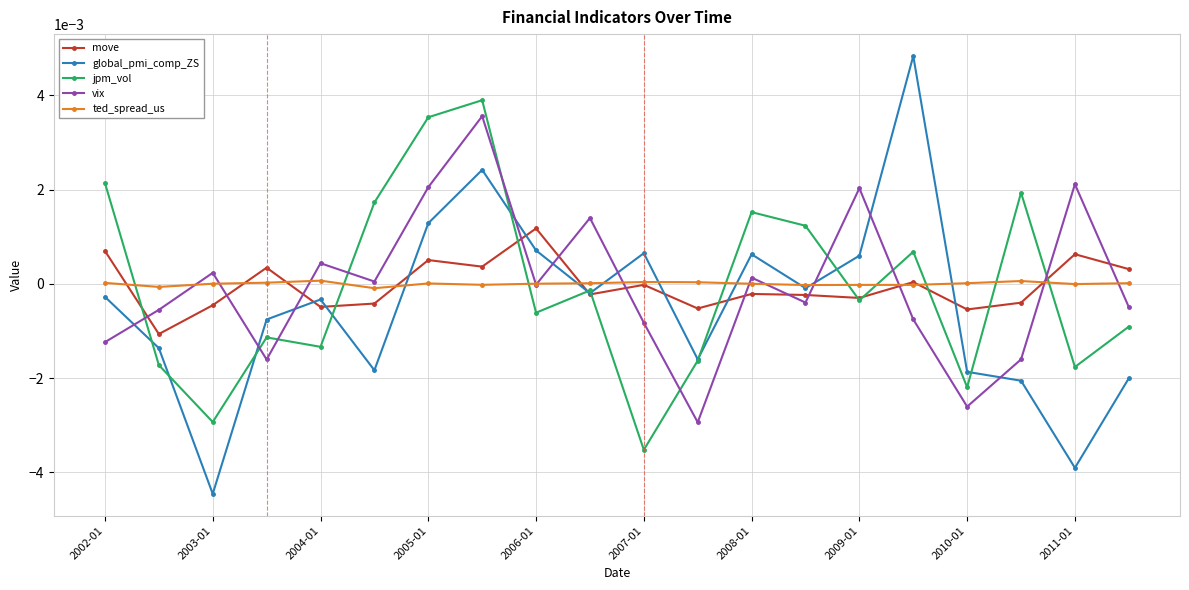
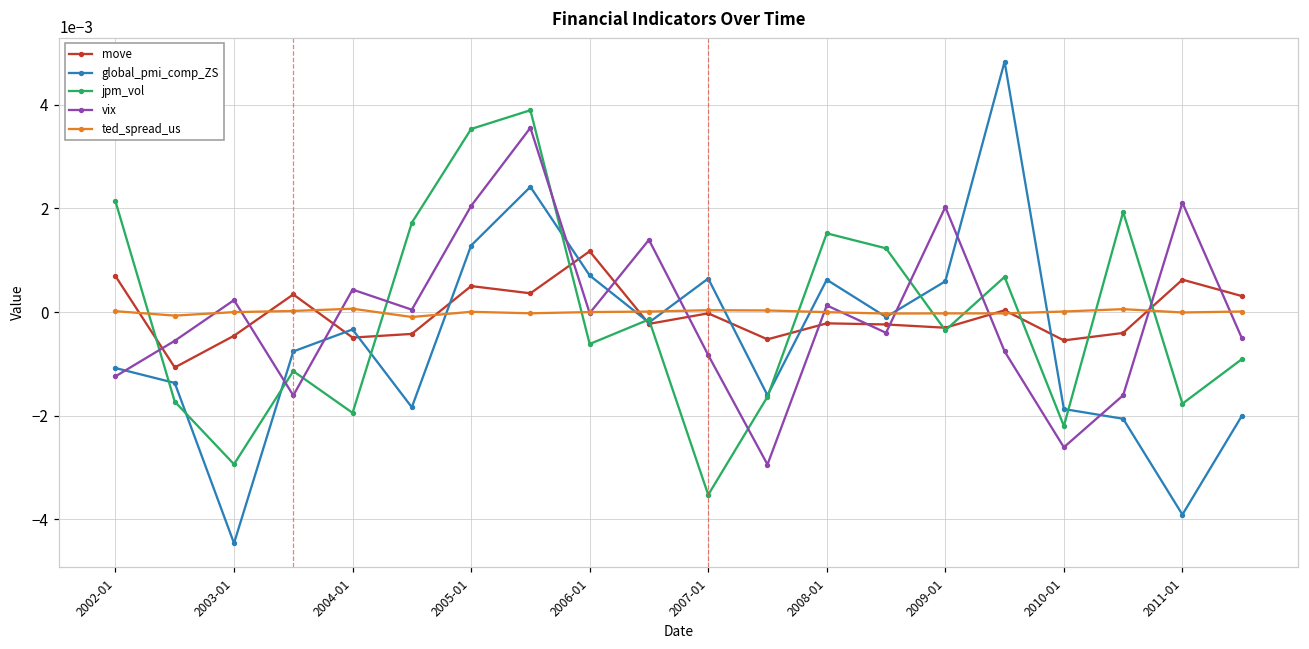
  {
    "move": {
      "2002-01": 0.0007,
      "2003-01": -0.0005,
      "2004-01": -0.0005,
      "2005-01": 0.0005,
      "2006-01": 0.0012,
      "2007-01": 0.0000,
      "2008-01": -0.0002,
      "2010-01": -0.0005,
      "2011-01": 0.0006
    },
    "global_pmi_comp_ZS": {
-     "2002-01": -0.0003,
+     "2002-01": -0.0011,
      "2003-01": -0.0045,
      "2004-01": -0.0003,
      "2005-01": 0.0013,
      "2006-01": 0.0007,
      "2007-01": 0.0006,
      "2008-01": 0.0006,
      "2009-01": 0.0006,
      "2010-01": -0.0019,
      "2011-01": -0.0039
    },
    "jpm_vol": {
      "2002-01": 0.0021,
      "2003-01": -0.0029,
-     "2004-01": -0.0013,
+     "2004-01": -0.0019,
      "2005-01": 0.0035,
      "2006-01": -0.0006,
      "2007-01": -0.0035,
      "2008-01": 0.0015,
      "2010-01": -0.0022,
      "2011-01": -0.0018
    },
    "vix": {
      "2002-01": -0.0012,
      "2003-01": 0.0002,
      "2004-01": 0.0004,
      "2005-01": 0.0020,
      "2007-01": -0.0008,
      "2008-01": 0.0001,
      "2009-01": 0.0020,
      "2010-01": -0.0026,
      "2011-01": 0.0021
    },
    "ted_spread_us": {
      "2002-01": 0.0000,
      "2003-01": 0.0000,
      "2004-01": 0.0001,
      "2005-01": 0.0000,
      "2007-01": 0.0000,
      "2008-01": 0.0000,
      "2009-01": 0.0000,
      "2010-01": 0.0000,
      "2011-01": 0.0000
    }
  }
